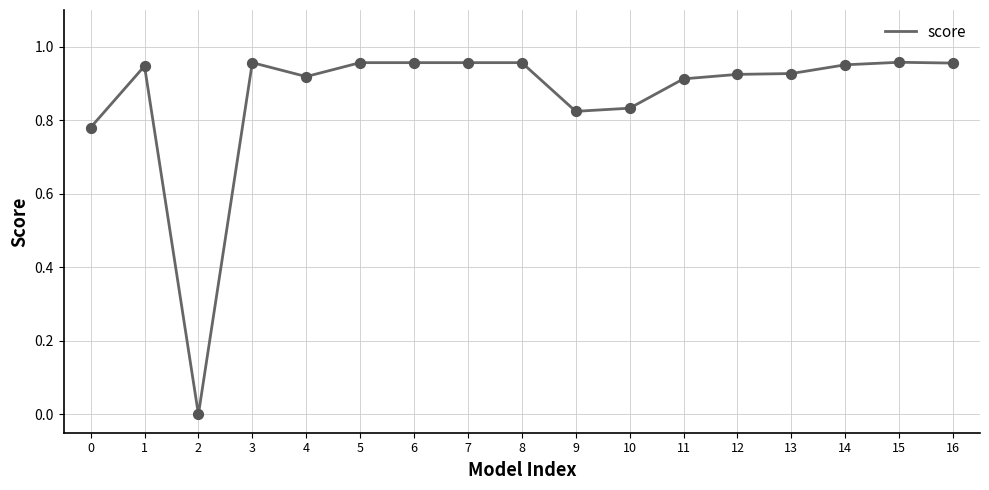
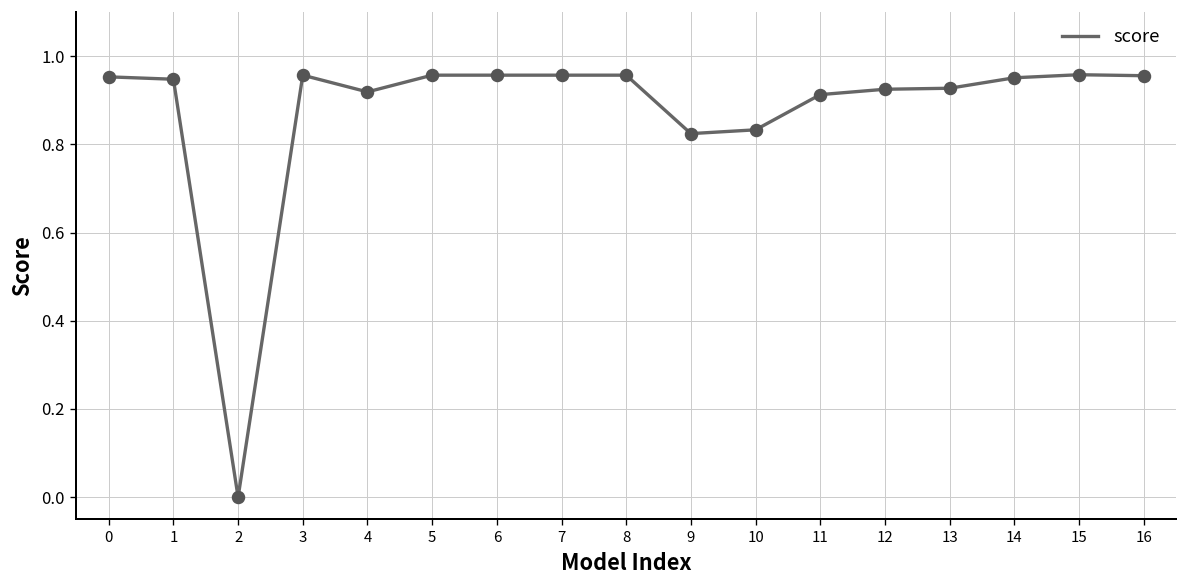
  {
-   "0": 0.78,
+   "0": 0.95,
    "1": 0.95,
    "2": 0.00,
    "3": 0.96,
    "4": 0.92,
    "5": 0.96,
    "6": 0.96,
    "7": 0.96,
    "8": 0.96,
    "9": 0.82,
    "10": 0.83,
    "11": 0.91,
    "12": 0.92,
    "13": 0.93,
    "14": 0.95,
    "15": 0.96,
    "16": 0.96
  }
